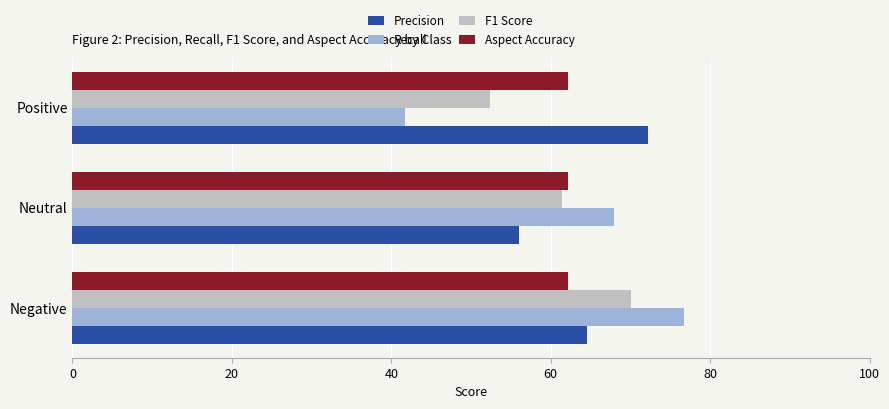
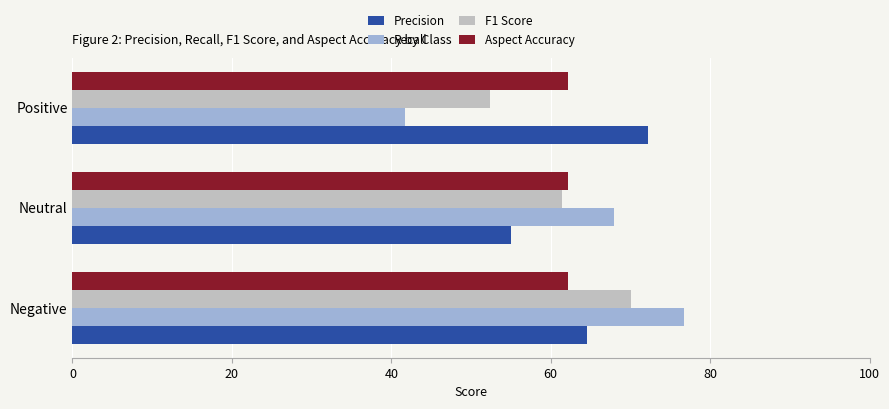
  {
    "Precision": {
      "Positive": 72,
-     "Neutral": 56,
+     "Neutral": 55,
      "Negative": 64
    },
    "Aspect Accuracy": {
      "Positive": 62,
      "Neutral": 62,
      "Negative": 62
    }
  }
